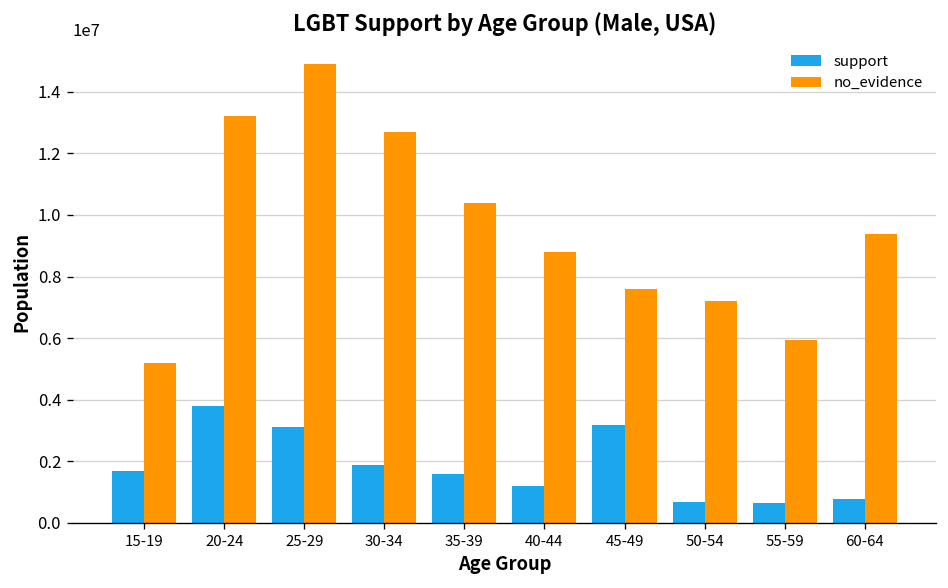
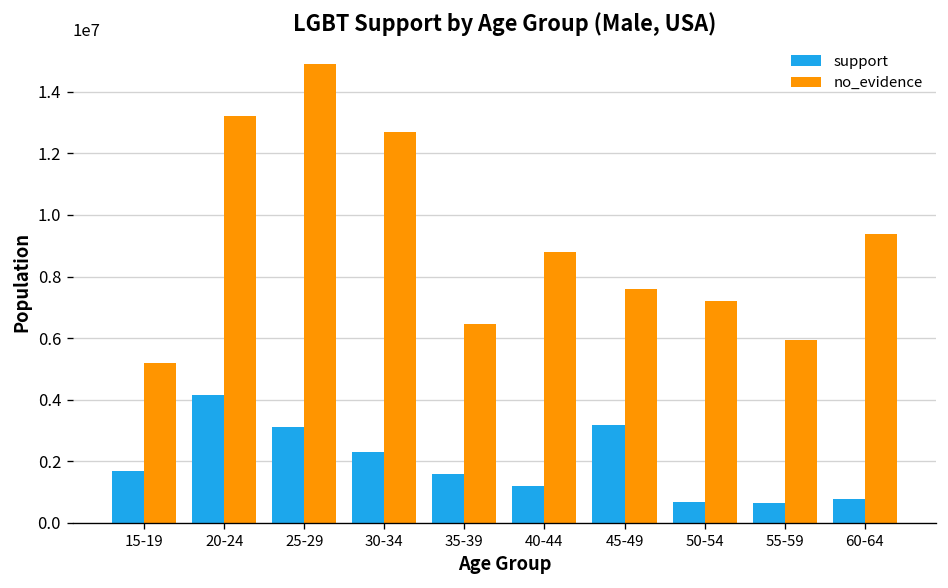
  {
    "support": {
      "15-19": 1700000,
-     "20-24": 3800000,
+     "20-24": 4100000,
      "25-29": 3100000,
-     "30-34": 1900000,
+     "30-34": 2300000,
      "35-39": 1600000,
      "40-44": 1200000,
      "45-49": 3200000,
      "50-54": 700000,
      "55-59": 700000,
      "60-64": 800000
    },
    "no_evidence": {
      "15-19": 5200000,
      "20-24": 13200000,
      "25-29": 14900000,
      "30-34": 12700000,
-     "35-39": 10400000,
+     "35-39": 6400000,
      "40-44": 8800000,
      "45-49": 7600000,
      "50-54": 7200000,
      "55-59": 5900000,
      "60-64": 9400000
    }
  }
